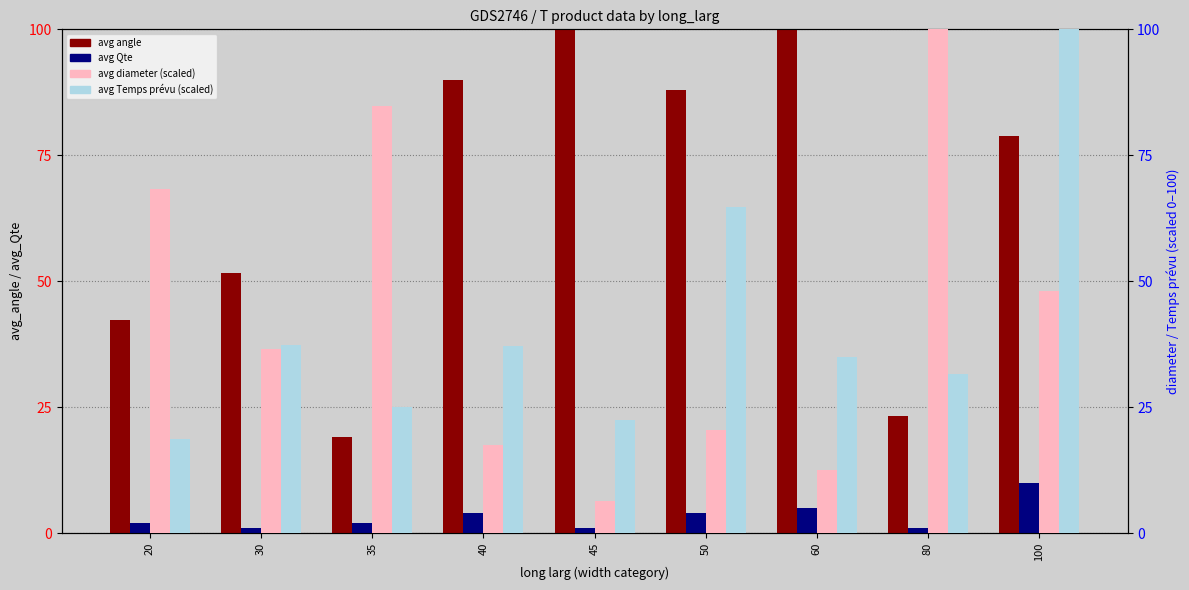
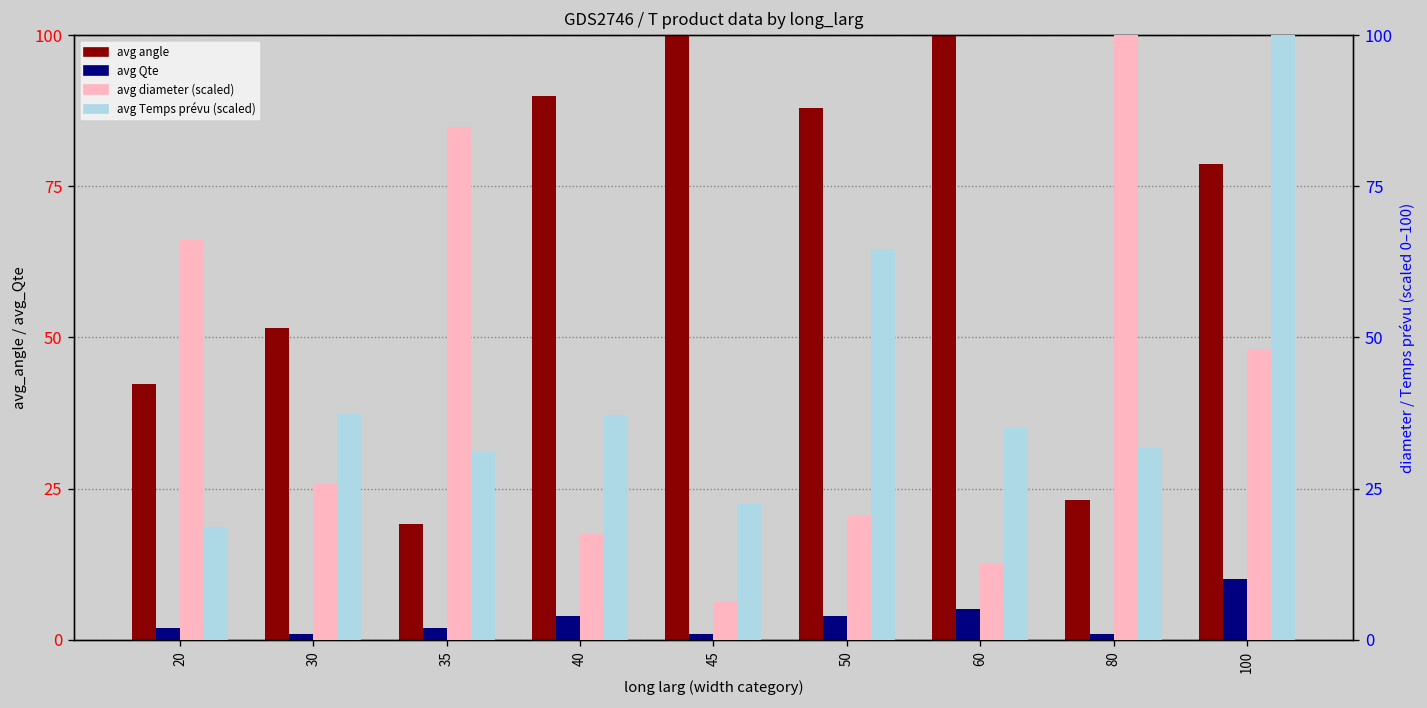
  {
    "avg angle": {
      "20": 42,
      "30": 52,
      "35": 19,
      "40": 90,
      "50": 88,
      "80": 23,
      "100": 79
    },
    "avg Qte": {
      "20": 2,
      "30": 1,
      "35": 2,
      "40": 4,
      "45": 1,
      "50": 4,
      "60": 5,
      "80": 1,
      "100": 10
    },
    "avg diameter (scaled)": {
-     "20": 68,
-     "30": 36,
+     "20": 66,
+     "30": 26,
      "35": 85,
      "40": 17,
      "45": 6,
      "50": 20,
      "60": 13,
      "80": 100,
      "100": 48
    },
    "avg Temps prévu (scaled)": {
      "20": 19,
      "30": 37,
-     "35": 25,
+     "35": 31,
      "40": 37,
      "45": 22,
      "50": 65,
      "60": 35,
      "80": 32,
      "100": 100
    }
  }
